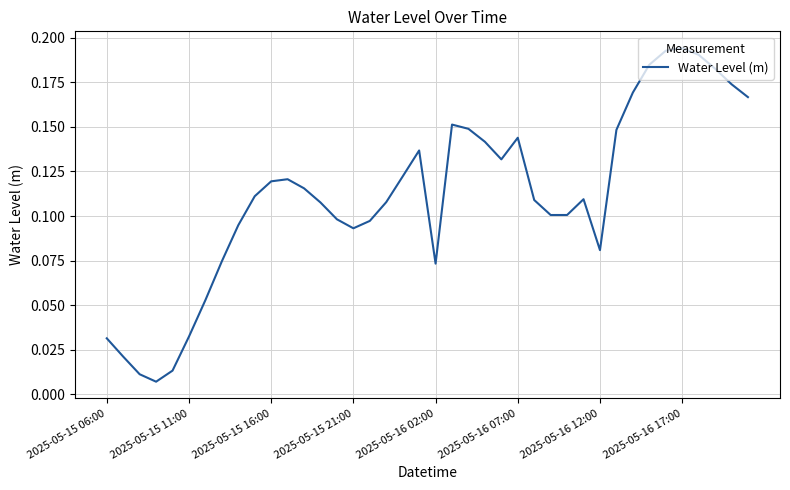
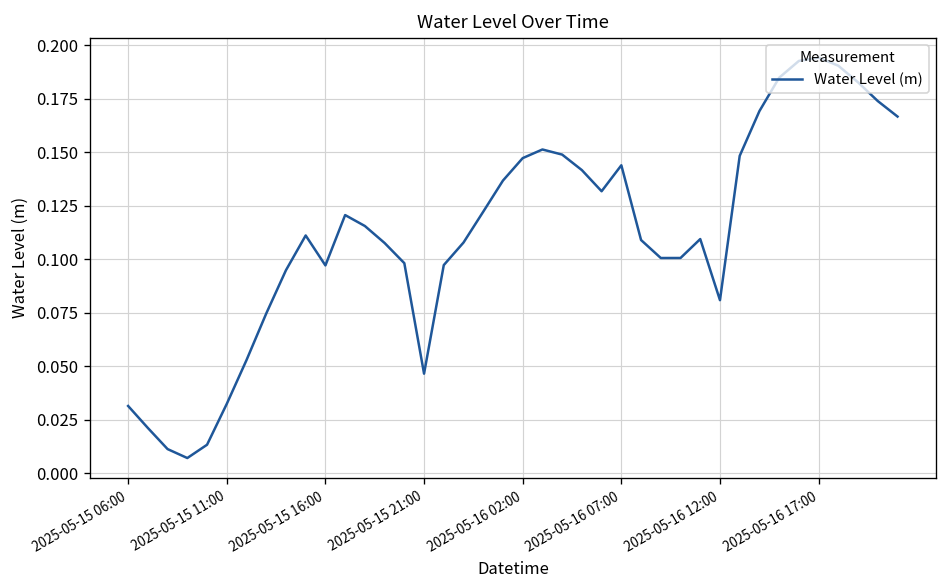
  {
    "2025-05-15 06:00": 0.031,
    "2025-05-15 11:00": 0.032,
-   "2025-05-15 16:00": 0.119,
-   "2025-05-15 21:00": 0.093,
-   "2025-05-16 02:00": 0.073,
+   "2025-05-15 16:00": 0.097,
+   "2025-05-15 21:00": 0.047,
+   "2025-05-16 02:00": 0.147,
    "2025-05-16 07:00": 0.144,
    "2025-05-16 12:00": 0.081
  }
